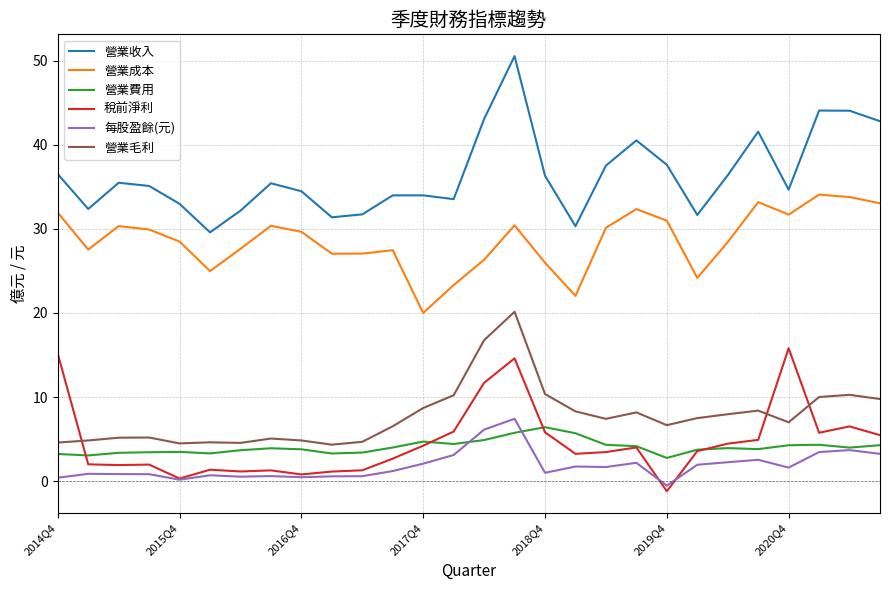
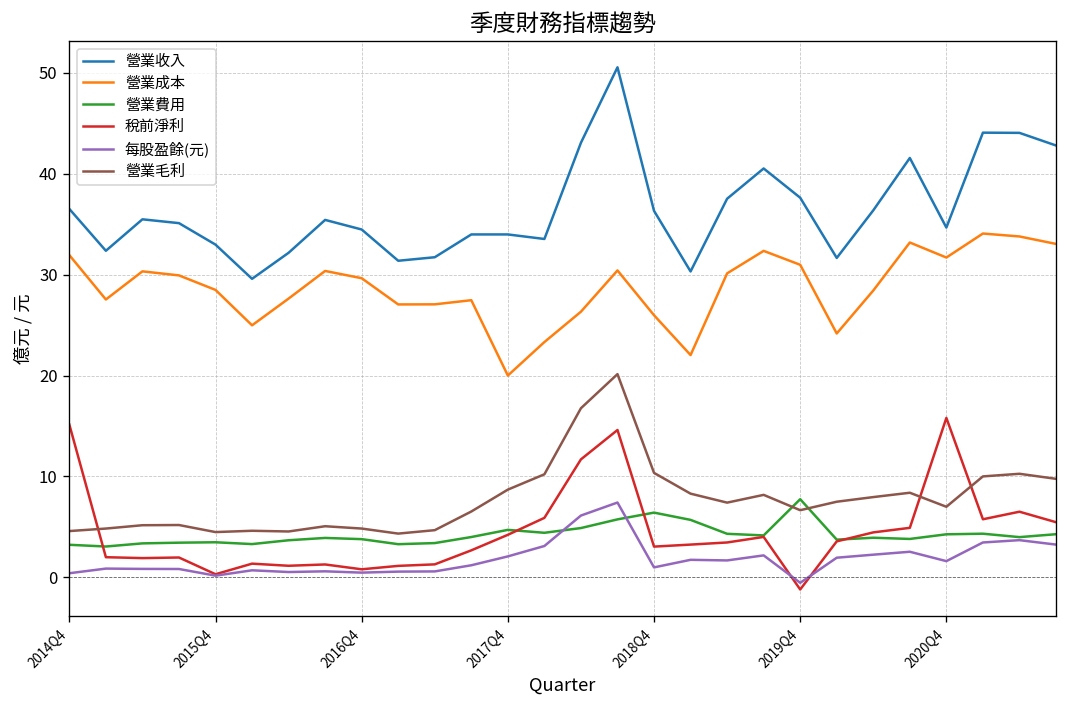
  {
    "營業收入": {
      "2014Q4": 37,
      "2015Q4": 33,
      "2016Q4": 34,
      "2017Q4": 34,
      "2018Q4": 36,
      "2019Q4": 38,
      "2020Q4": 35
    },
    "營業成本": {
      "2014Q4": 32,
      "2015Q4": 28,
      "2016Q4": 30,
      "2017Q4": 20,
      "2018Q4": 26,
      "2019Q4": 31,
      "2020Q4": 32
    },
    "營業費用": {
      "2014Q4": 3,
      "2015Q4": 3,
      "2016Q4": 4,
      "2017Q4": 5,
      "2018Q4": 6,
-     "2019Q4": 3,
+     "2019Q4": 8,
      "2020Q4": 4
    },
    "稅前淨利": {
      "2014Q4": 15,
      "2016Q4": 1,
      "2017Q4": 4,
-     "2018Q4": 6,
+     "2018Q4": 3,
      "2019Q4": -1,
      "2020Q4": 16
    },
    "每股盈餘(元)": {
      "2014Q4": 0,
      "2016Q4": 0,
      "2017Q4": 2,
      "2018Q4": 1,
      "2019Q4": -1,
      "2020Q4": 2
    },
    "營業毛利": {
      "2014Q4": 5,
      "2015Q4": 4,
      "2016Q4": 5,
      "2017Q4": 9,
      "2018Q4": 10,
      "2019Q4": 7,
      "2020Q4": 7
    }
  }
